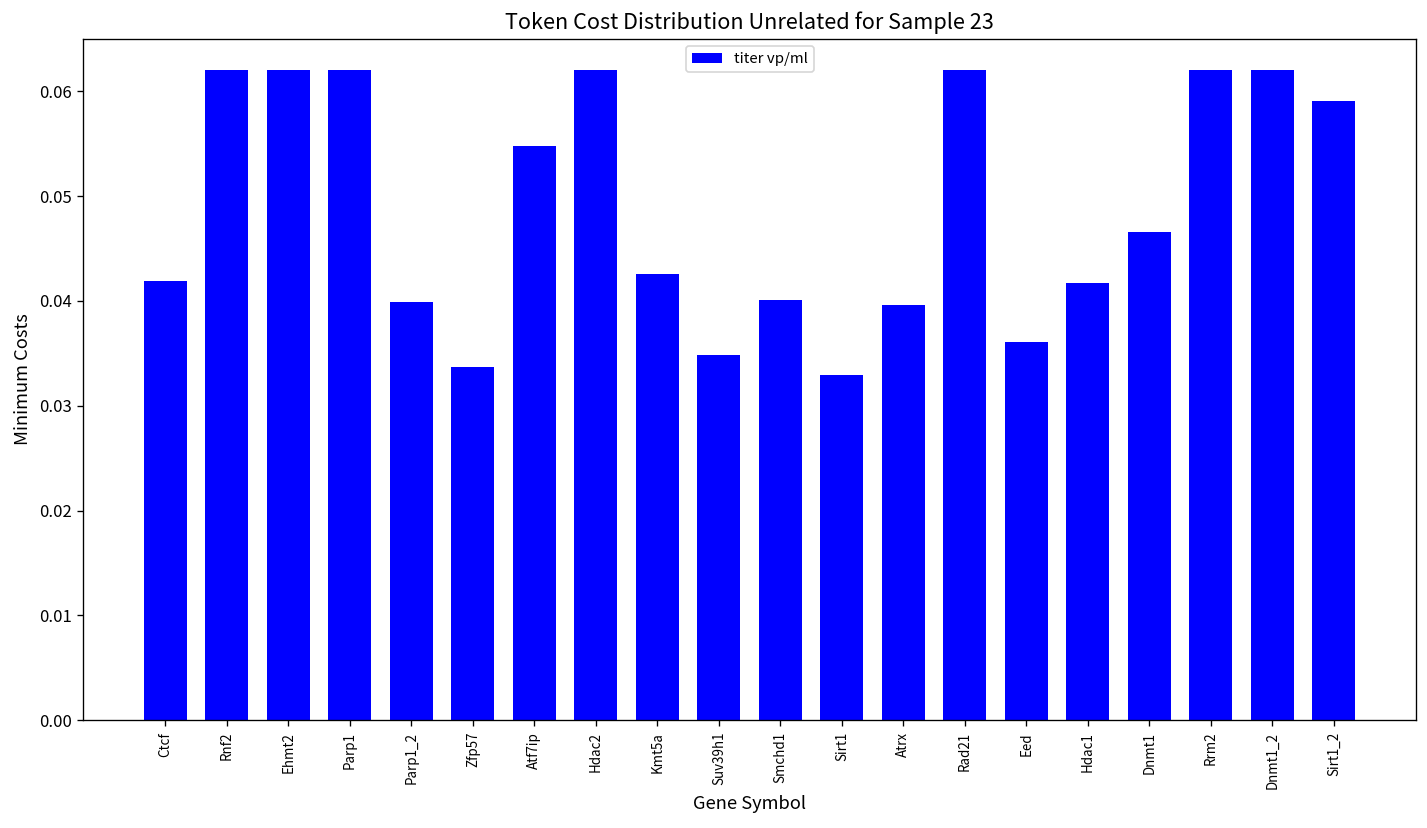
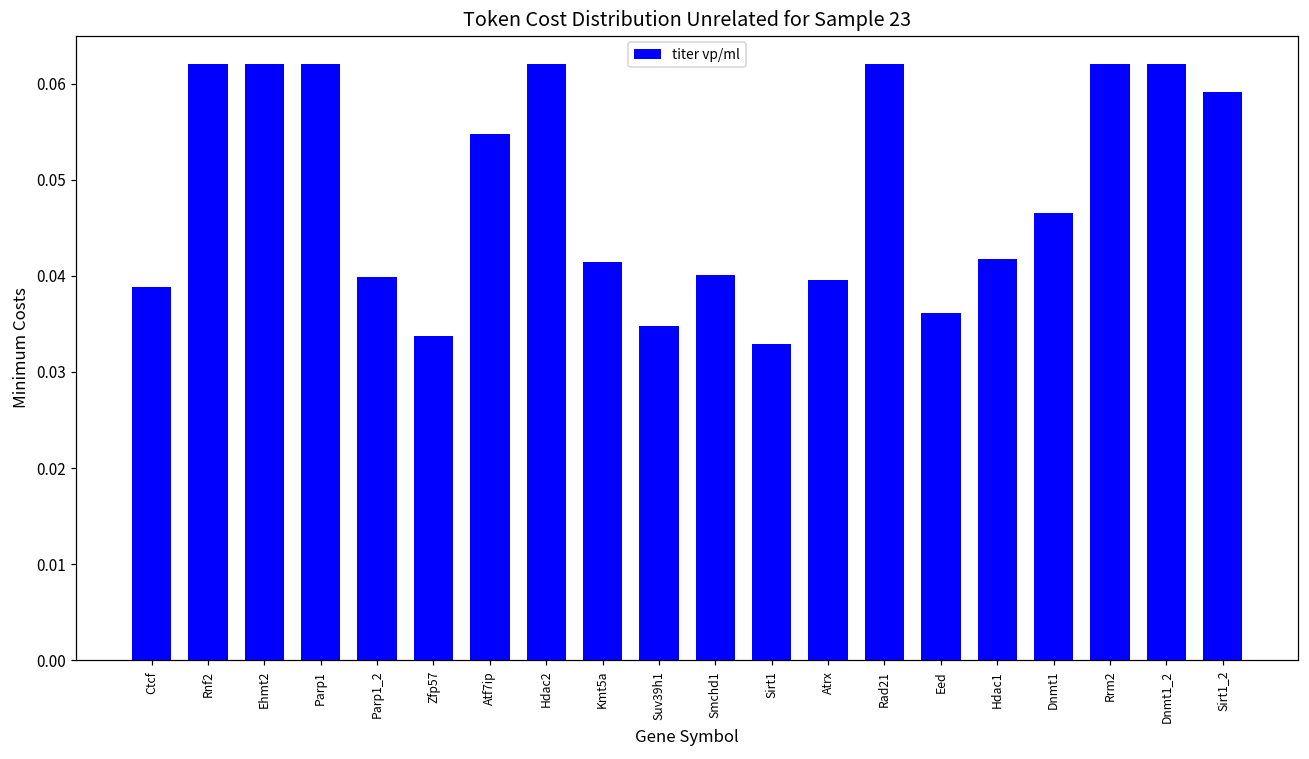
  {
-   "Ctcf": 0.042,
+   "Ctcf": 0.039,
    "Rnf2": 0.062,
    "Ehmt2": 0.062,
    "Parp1": 0.062,
    "Parp1_2": 0.040,
    "Zfp57": 0.034,
    "Atf7ip": 0.055,
    "Hdac2": 0.062,
-   "Kmt5a": 0.043,
+   "Kmt5a": 0.041,
    "Suv39h1": 0.035,
    "Smchd1": 0.040,
    "Sirt1": 0.033,
    "Atrx": 0.040,
    "Rad21": 0.062,
    "Eed": 0.036,
    "Hdac1": 0.042,
    "Dnmt1": 0.047,
    "Rrm2": 0.062,
    "Dnmt1_2": 0.062,
    "Sirt1_2": 0.059
  }
